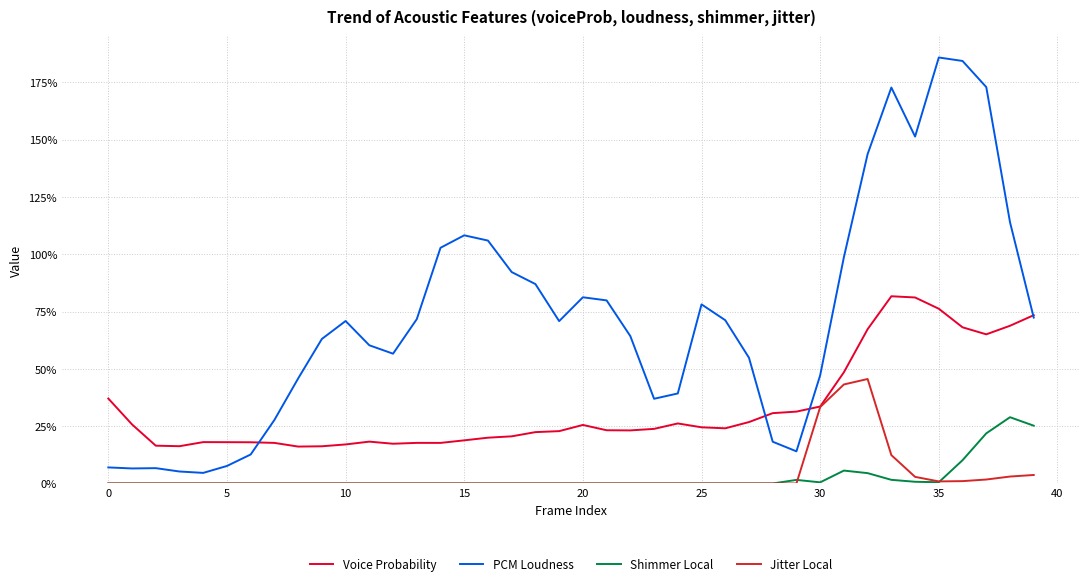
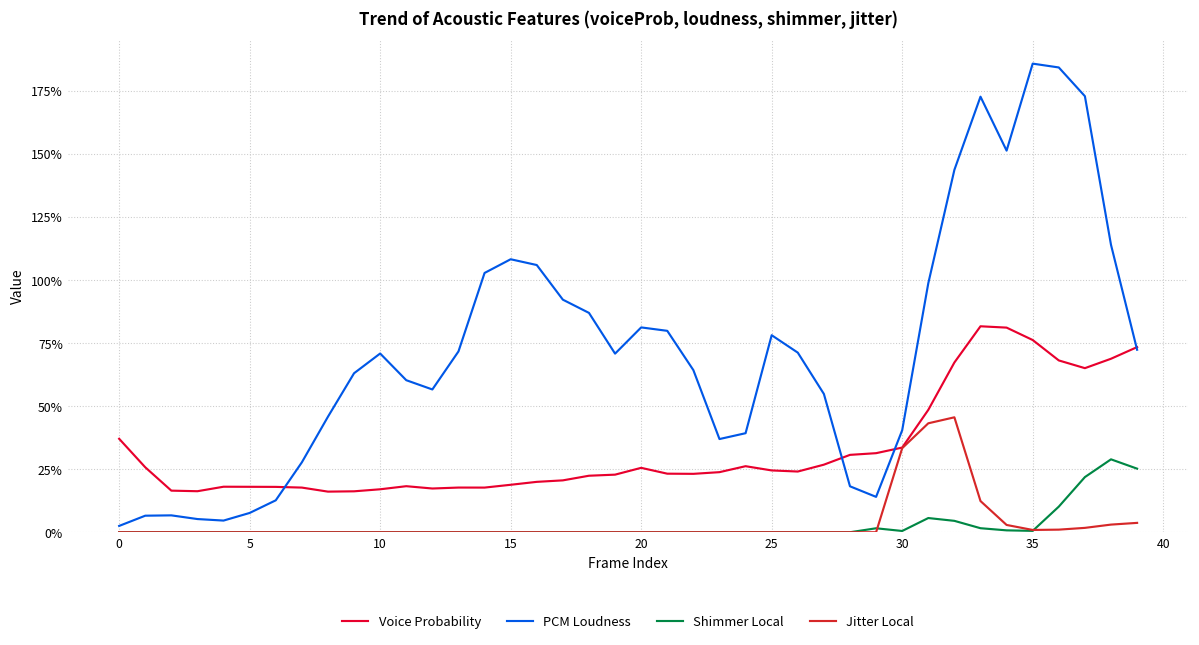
  {
    "PCM Loudness": {
-     "0": "7%",
+     "0": "3%",
      "5": "8%",
      "10": "71%",
      "15": "108%",
      "20": "81%",
      "25": "78%",
-     "30": "47%",
+     "30": "40%",
      "35": "186%"
    },
    "Shimmer Local": {
      "30": "1%"
    }
  }
